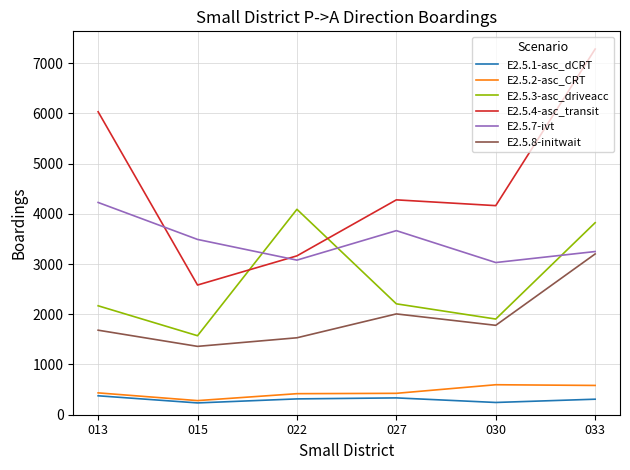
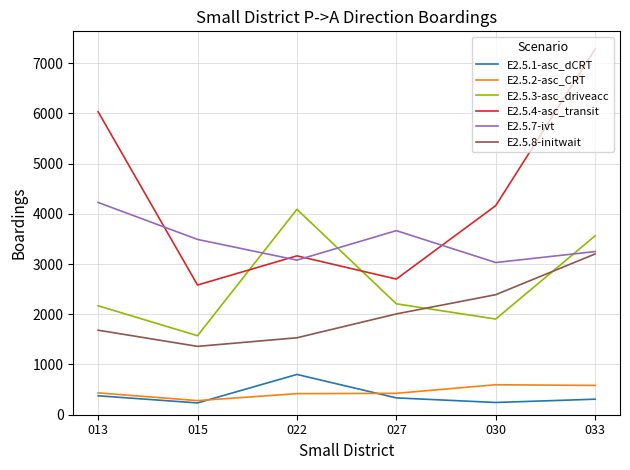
  {
    "E2.5.1-asc_dCRT": {
      "013": 400,
-     "022": 300,
+     "022": 800,
      "027": 300,
      "030": 200,
      "033": 300
    },
    "E2.5.2-asc_CRT": {
      "013": 400,
      "022": 400,
      "027": 400,
      "030": 600,
      "033": 600
    },
    "E2.5.3-asc_driveacc": {
      "013": 2200,
      "015": 1600,
      "022": 4100,
      "027": 2200,
      "030": 1900,
-     "033": 3800
+     "033": 3600
    },
    "E2.5.4-asc_transit": {
      "013": 6000,
      "015": 2600,
      "022": 3200,
-     "027": 4300,
+     "027": 2700,
      "030": 4200
    },
    "E2.5.7-ivt": {
      "013": 4200,
      "015": 3500,
      "022": 3100,
      "027": 3700,
      "030": 3000
    },
    "E2.5.8-initwait": {
      "013": 1700,
      "015": 1400,
      "022": 1500,
      "027": 2000,
-     "030": 1800
+     "030": 2400
    }
  }
